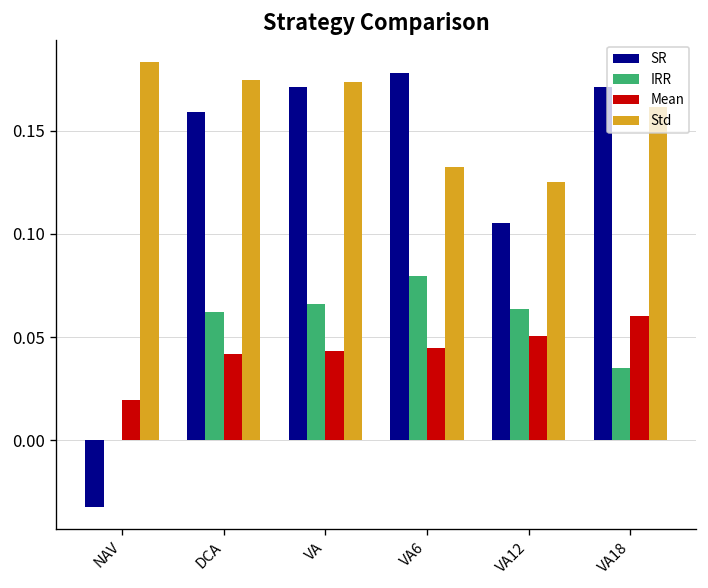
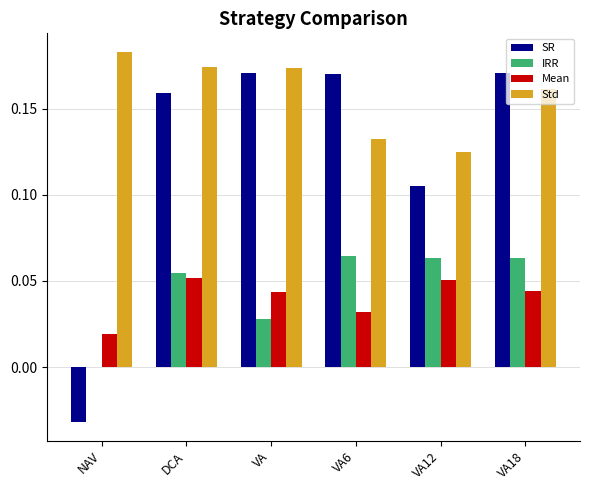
  {
    "SR": {
      "NAV": -0.032,
      "DCA": 0.159,
      "VA": 0.171,
-     "VA6": 0.178,
+     "VA6": 0.170,
      "VA12": 0.105,
      "VA18": 0.171
    },
    "IRR": {
      "NAV": 0.000,
-     "DCA": 0.062,
-     "VA": 0.066,
-     "VA6": 0.080,
+     "DCA": 0.054,
+     "VA": 0.028,
+     "VA6": 0.065,
      "VA12": 0.064,
-     "VA18": 0.035
+     "VA18": 0.064
    },
    "Mean": {
      "NAV": 0.019,
-     "DCA": 0.042,
+     "DCA": 0.052,
      "VA": 0.043,
-     "VA6": 0.045,
+     "VA6": 0.032,
      "VA12": 0.051,
-     "VA18": 0.060
+     "VA18": 0.044
    },
    "Std": {
      "NAV": 0.183,
      "DCA": 0.174,
      "VA": 0.174,
      "VA6": 0.132,
      "VA12": 0.125
    }
  }
